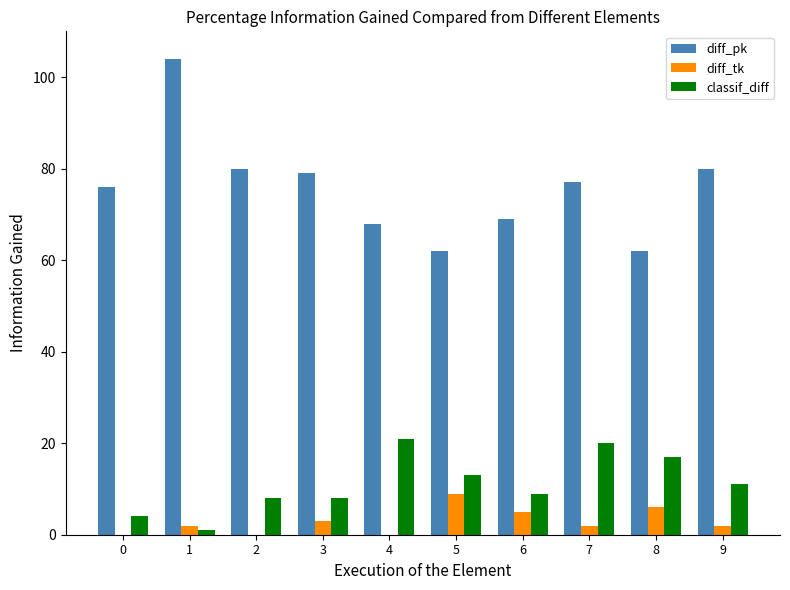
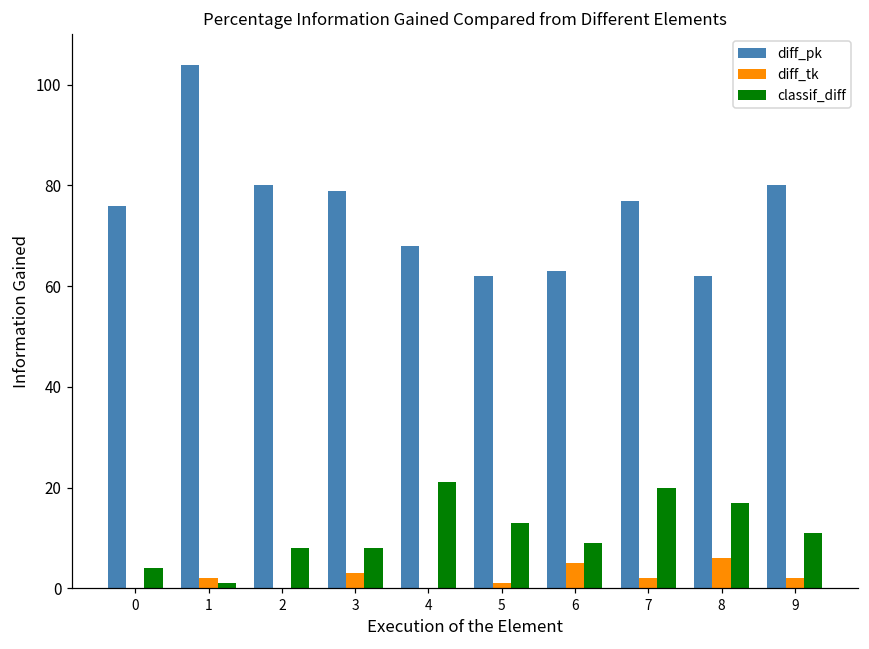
  {
    "diff_pk": {
      "0": 76,
      "1": 104,
      "2": 80,
      "3": 79,
      "4": 68,
      "5": 62,
-     "6": 69,
+     "6": 63,
      "7": 77,
      "8": 62,
      "9": 80
    },
    "diff_tk": {
      "0": 0,
      "1": 2,
      "2": 0,
      "3": 3,
      "4": 0,
-     "5": 9,
+     "5": 1,
      "6": 5,
      "7": 2,
      "8": 6,
      "9": 2
    },
    "classif_diff": {
      "0": 4,
      "1": 1,
      "2": 8,
      "3": 8,
      "4": 21,
      "5": 13,
      "6": 9,
      "7": 20,
      "8": 17,
      "9": 11
    }
  }
